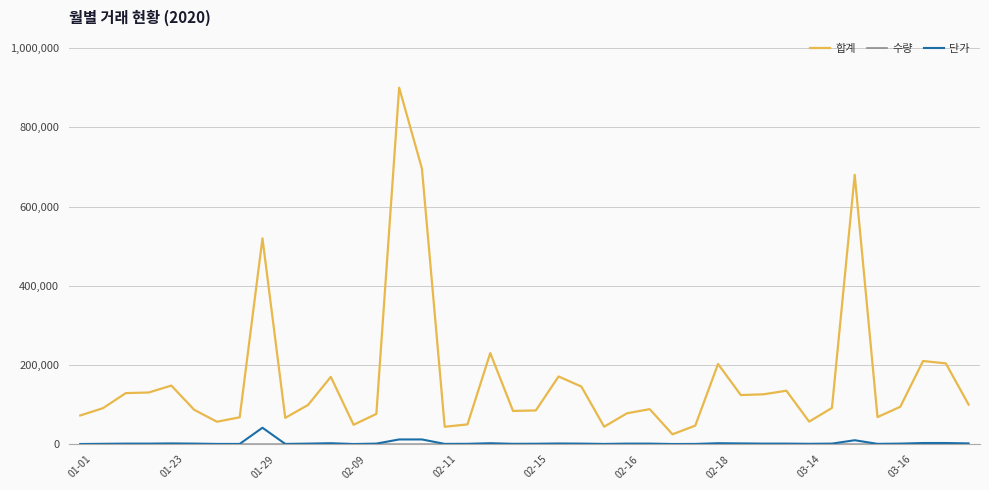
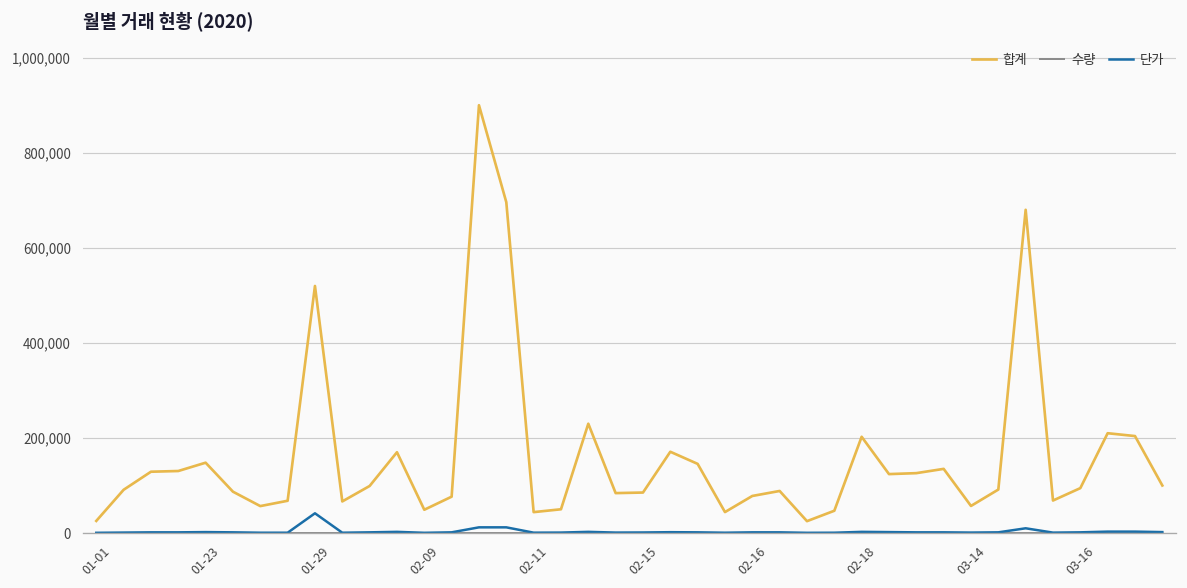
  {
    "합계": {
-     "01-01": "70,000",
+     "01-01": "30,000",
      "01-29": "520,000"
    },
    "수량": {
      "01-29": "0"
    },
    "단가": {
      "01-29": "40,000"
    }
  }
